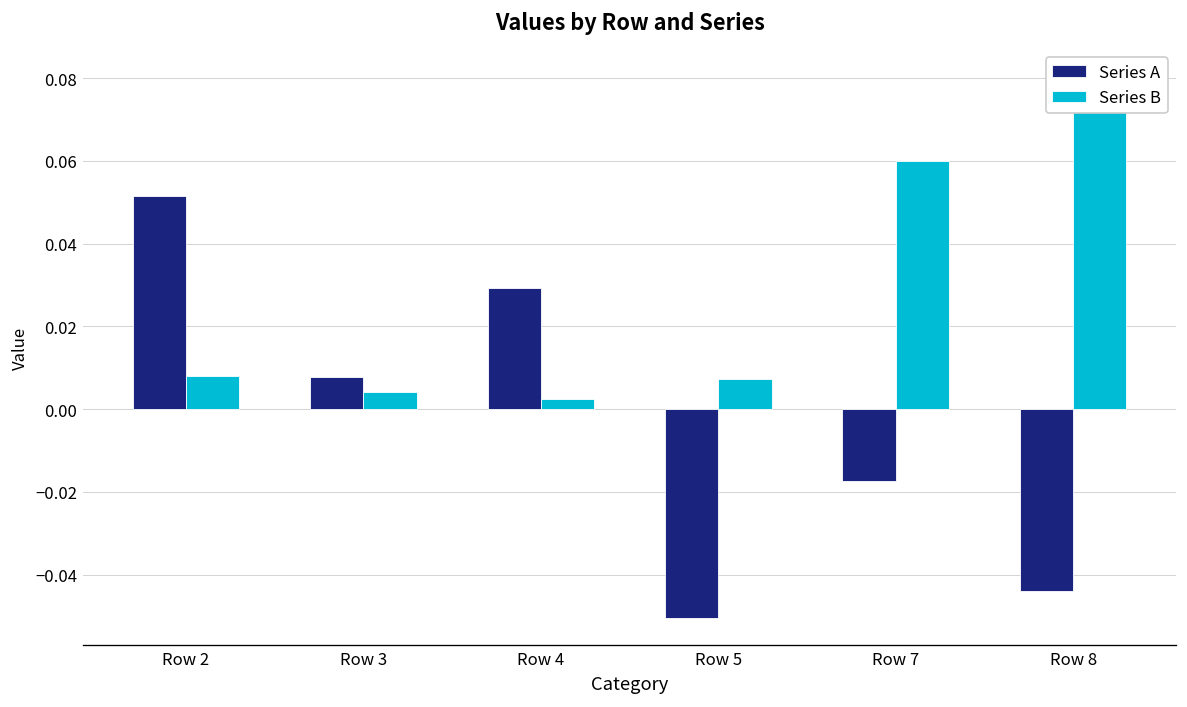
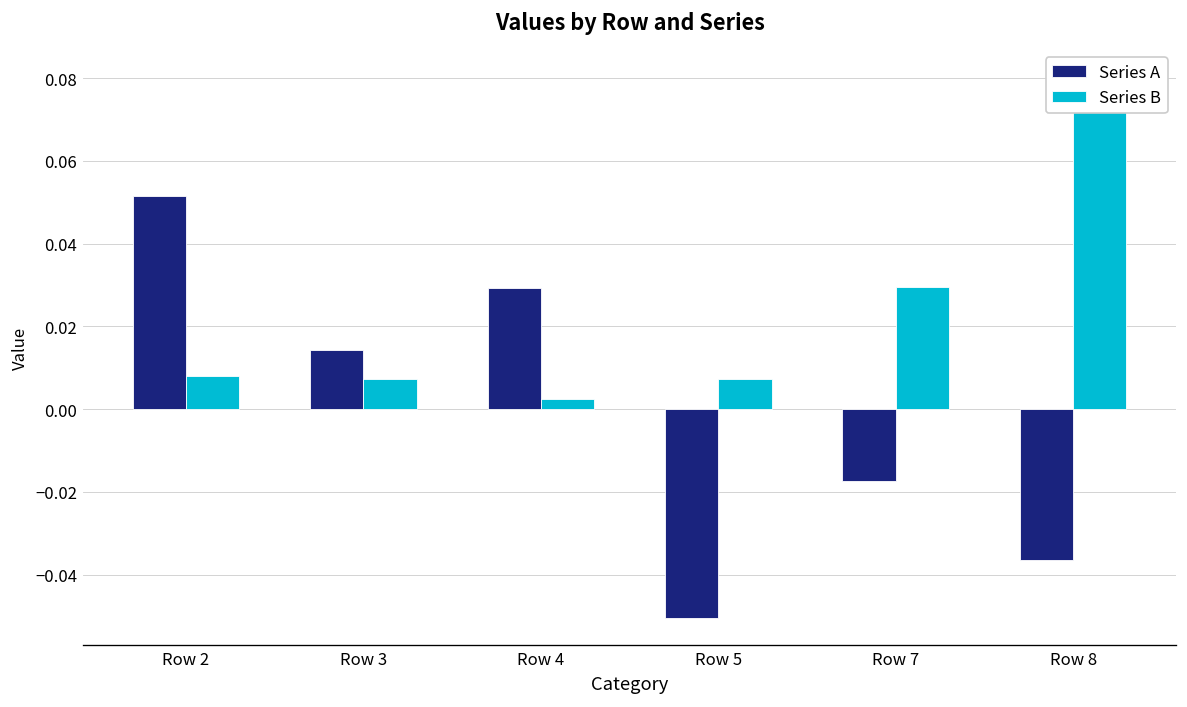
  {
    "Series A": {
      "Row 2": 0.052,
-     "Row 3": 0.008,
+     "Row 3": 0.014,
      "Row 4": 0.029,
      "Row 5": -0.051,
      "Row 7": -0.017,
-     "Row 8": -0.044
+     "Row 8": -0.036
    },
    "Series B": {
      "Row 2": 0.008,
-     "Row 3": 0.004,
+     "Row 3": 0.007,
      "Row 4": 0.002,
      "Row 5": 0.007,
-     "Row 7": 0.060
+     "Row 7": 0.030
    }
  }
